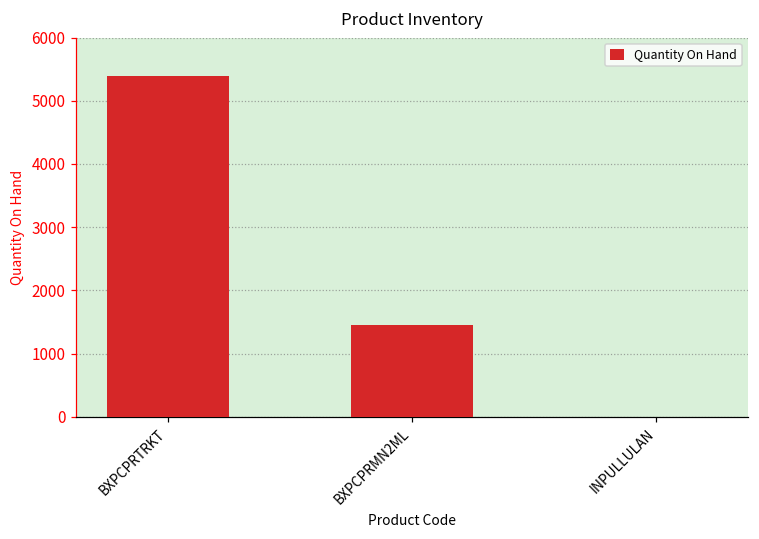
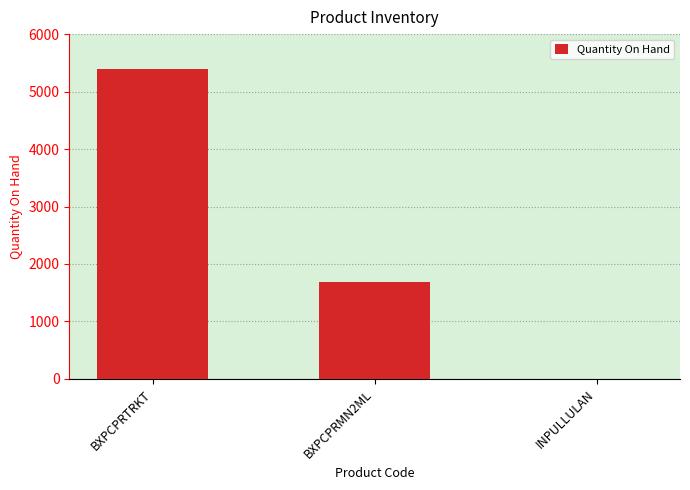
  {
    "BXPCPRTRKT": 5400,
-   "BXPCPRMN2ML": 1500,
+   "BXPCPRMN2ML": 1700,
    "INPULLULAN": 0
  }
